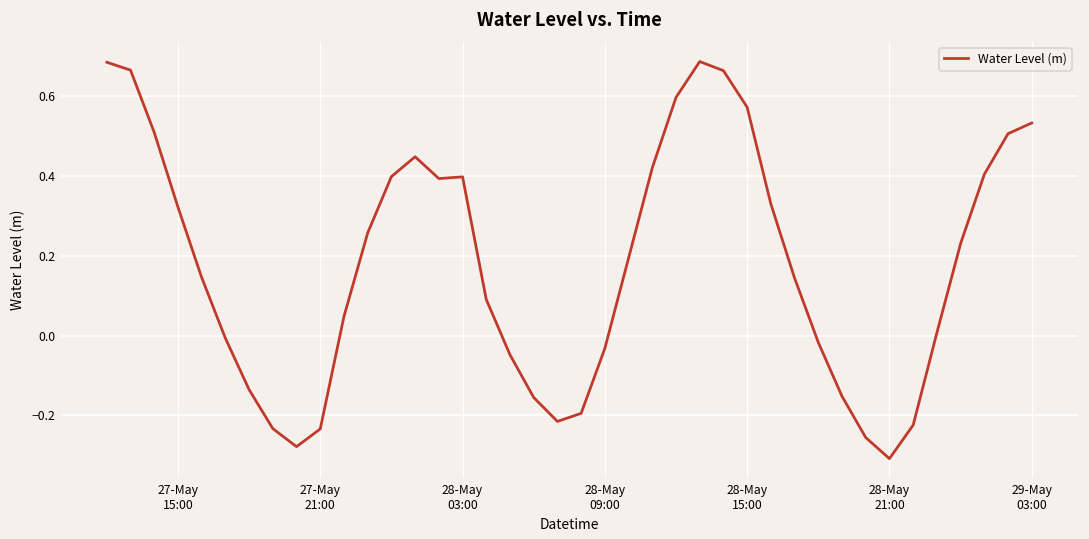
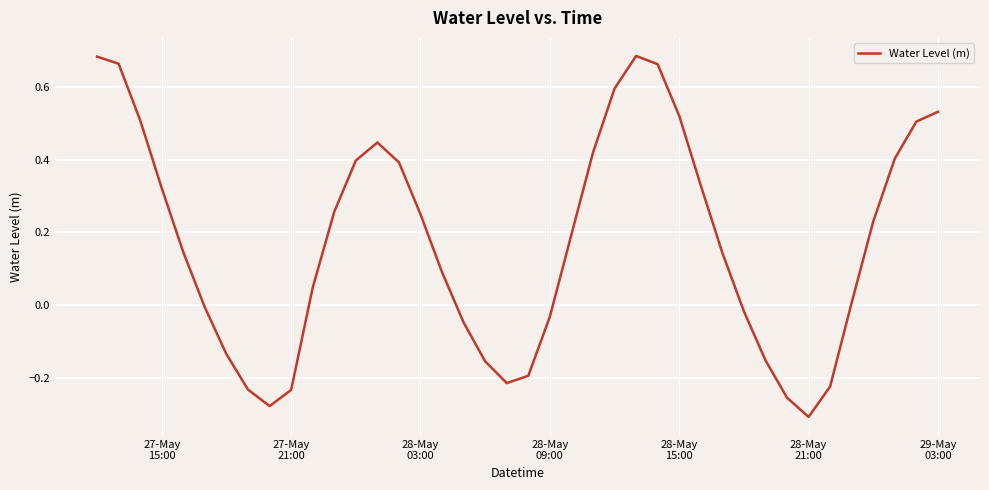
  {
    "27-May 15:00": 0.32,
    "27-May 21:00": -0.23,
-   "28-May 03:00": 0.40,
+   "28-May 03:00": 0.25,
    "28-May 09:00": -0.03,
-   "28-May 15:00": 0.57,
+   "28-May 15:00": 0.52,
    "28-May 21:00": -0.31,
    "29-May 03:00": 0.53
  }
